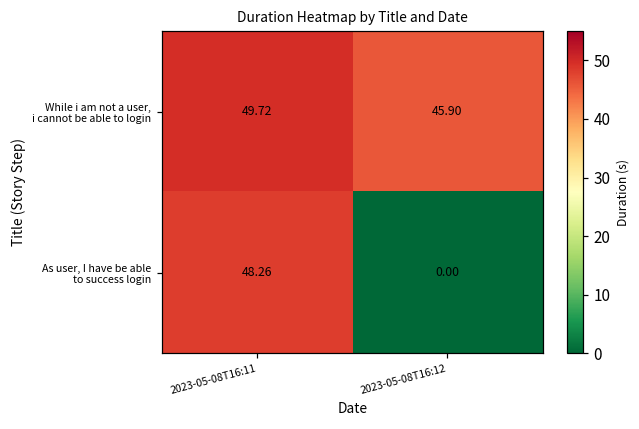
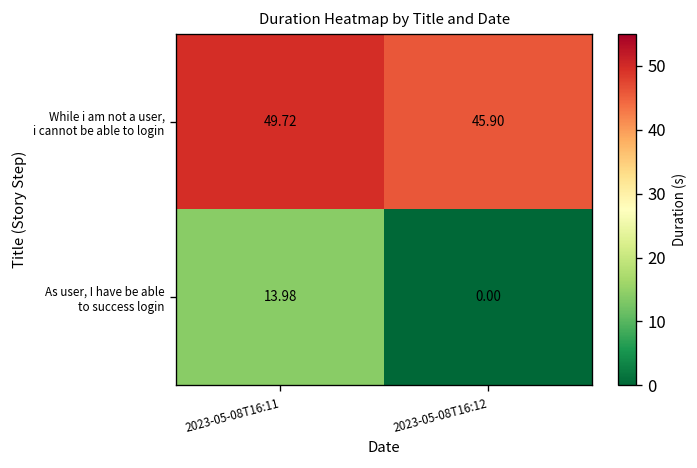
  {
    "While i am not a user, i cannot be able to login": {
      "2023-05-08T16:11": 49.72,
      "2023-05-08T16:12": 45.90
    },
    "As user, I have be able to success login": {
-     "2023-05-08T16:11": 48.26,
+     "2023-05-08T16:11": 13.98,
      "2023-05-08T16:12": 0.00
    }
  }
